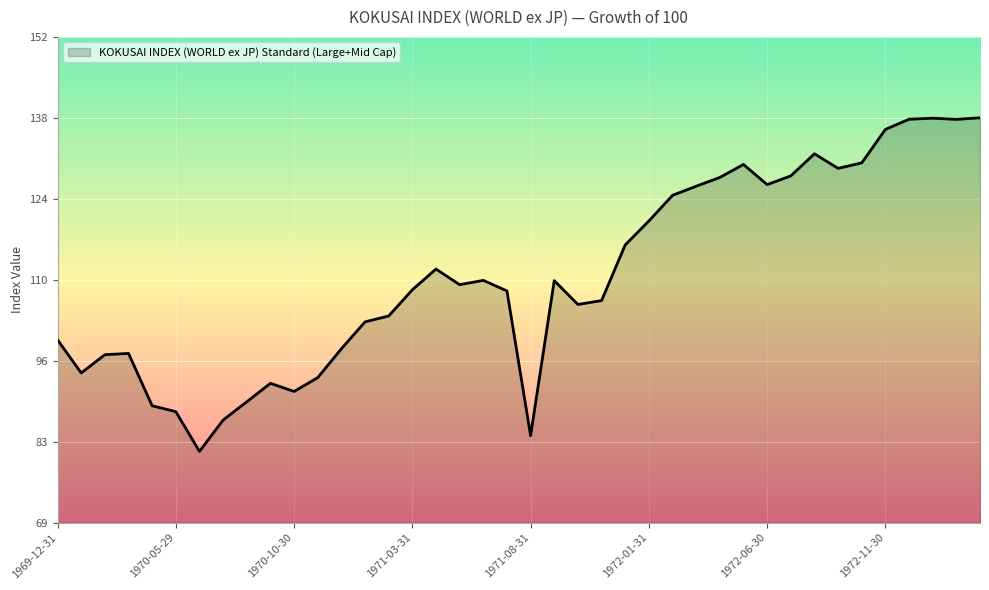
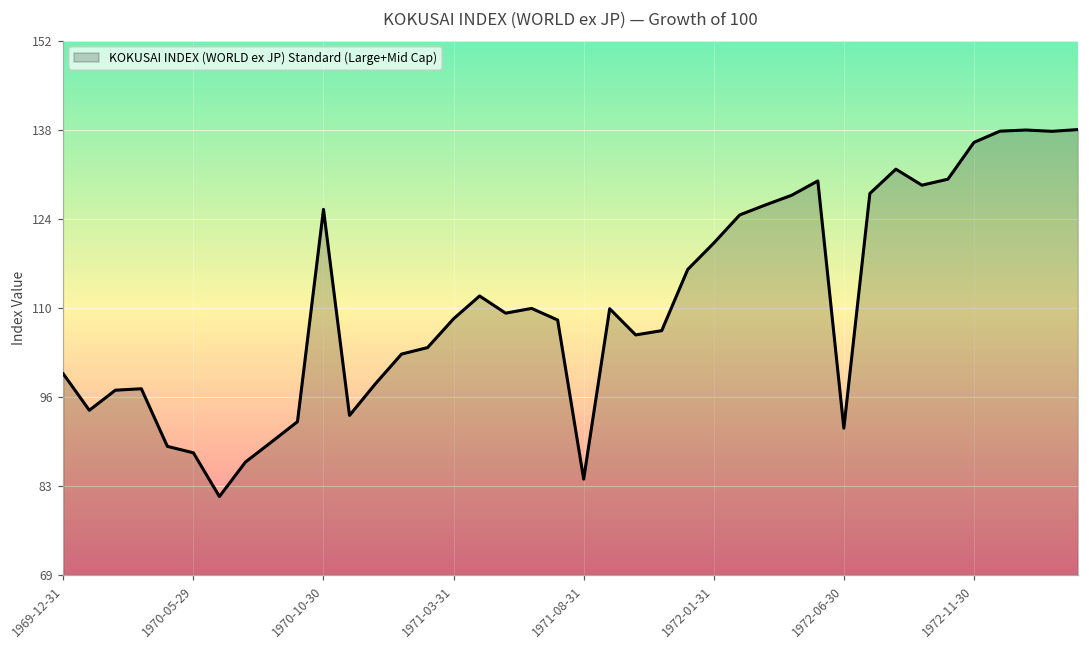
  {
    "1969-12-31": 100,
    "1970-05-29": 88,
-   "1970-10-30": 91,
+   "1970-10-30": 125,
    "1971-03-31": 109,
    "1971-08-31": 84,
    "1972-01-31": 120,
-   "1972-06-30": 126,
+   "1972-06-30": 92,
    "1972-11-30": 136
  }
